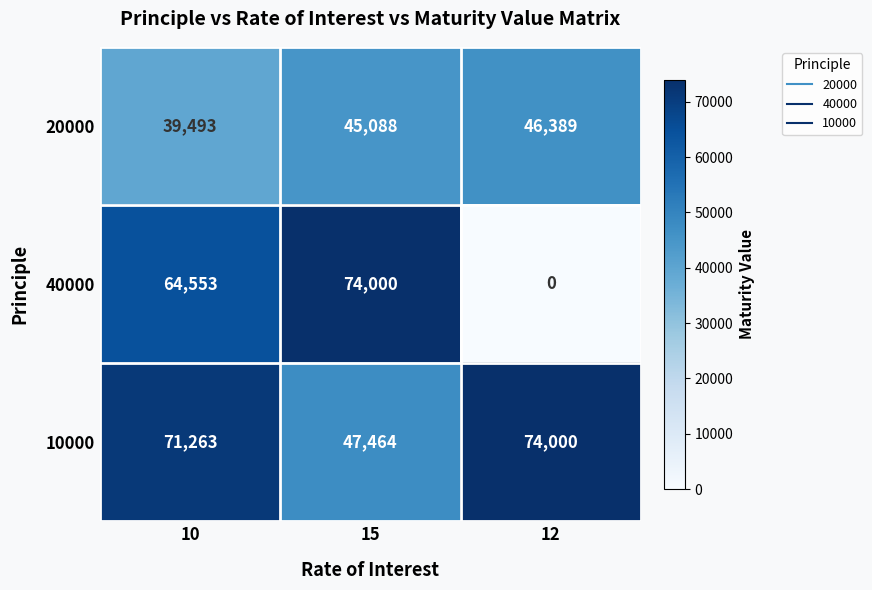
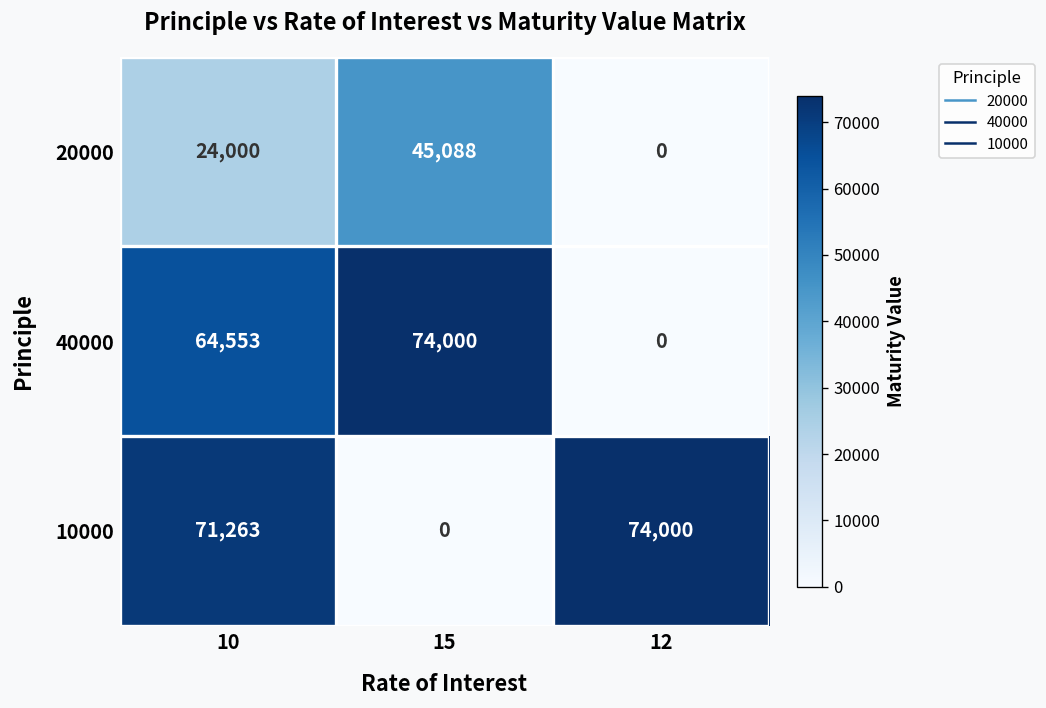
  {
    "20000": {
-     "10": "39,493",
+     "10": "24,000",
      "15": "45,088",
-     "12": "46,389"
+     "12": "0"
    },
    "40000": {
      "10": "64,553",
      "15": "74,000",
      "12": "0"
    },
    "10000": {
      "10": "71,263",
-     "15": "47,464",
+     "15": "0",
      "12": "74,000"
    }
  }
